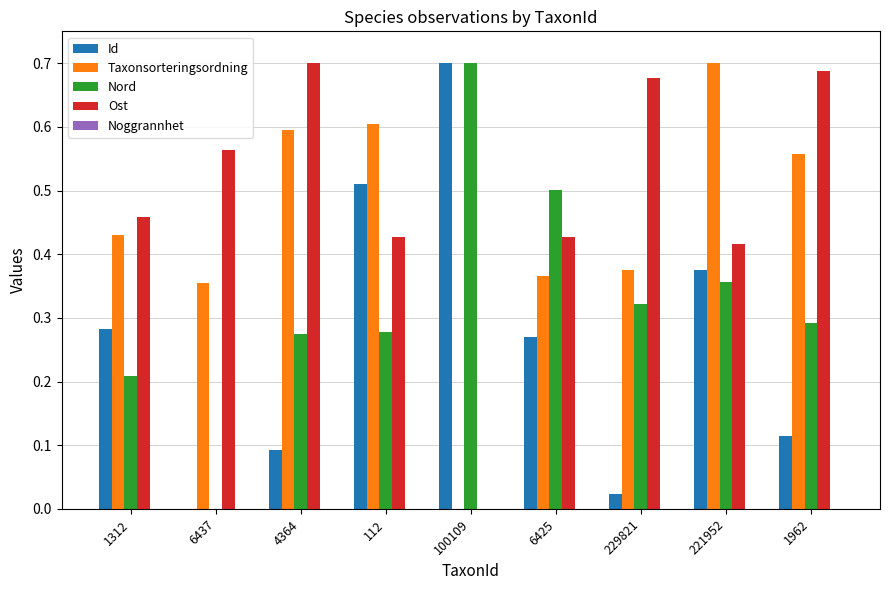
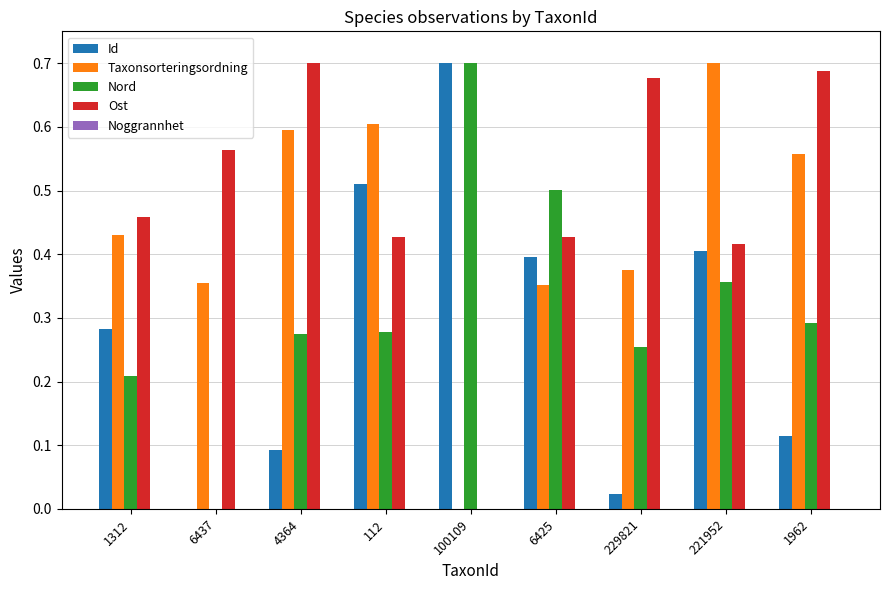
  {
    "Id": {
      "1312": 0.28,
      "6437": 0.00,
      "4364": 0.09,
      "112": 0.51,
      "100109": 0.70,
-     "6425": 0.27,
+     "6425": 0.40,
      "229821": 0.02,
-     "221952": 0.38,
+     "221952": 0.40,
      "1962": 0.11
    },
    "Taxonsorteringsordning": {
      "1312": 0.43,
      "6437": 0.36,
      "4364": 0.59,
      "112": 0.60,
      "100109": 0.00,
-     "6425": 0.37,
+     "6425": 0.35,
      "229821": 0.38,
      "221952": 0.70,
      "1962": 0.56
    },
    "Nord": {
      "1312": 0.21,
      "6437": 0.00,
      "4364": 0.27,
      "112": 0.28,
      "100109": 0.70,
      "6425": 0.50,
-     "229821": 0.32,
+     "229821": 0.25,
      "221952": 0.36,
      "1962": 0.29
    },
    "Ost": {
      "1312": 0.46,
      "6437": 0.56,
      "4364": 0.70,
      "112": 0.43,
      "100109": 0.00,
      "6425": 0.43,
      "229821": 0.68,
      "221952": 0.42,
      "1962": 0.69
    },
    "Noggrannhet": {
      "1312": 0.00,
      "6437": 0.00,
      "4364": 0.00,
      "112": 0.00,
      "100109": 0.00,
      "6425": 0.00,
      "229821": 0.00,
      "221952": 0.00,
      "1962": 0.00
    }
  }
